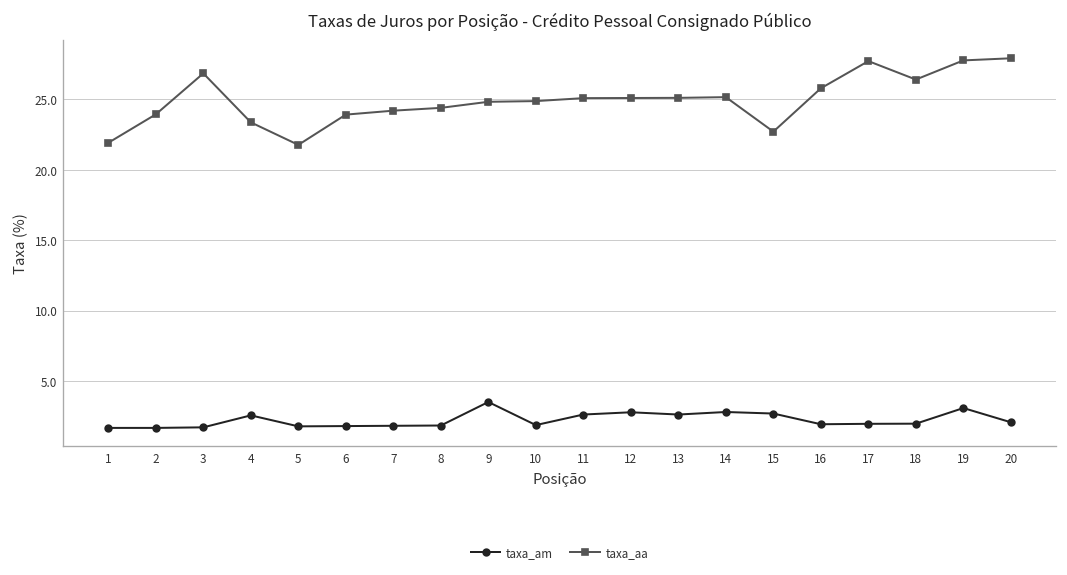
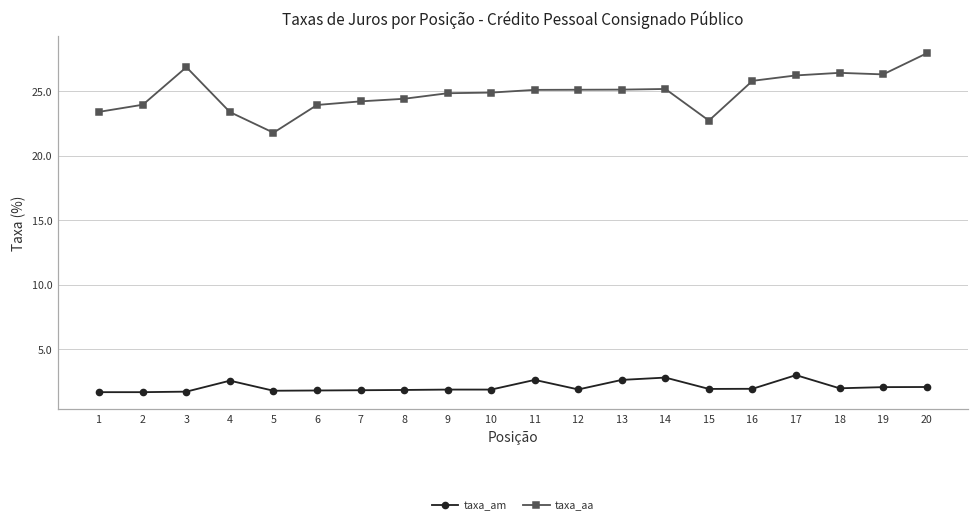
  {
    "taxa_am": {
      "1": 1.7,
      "2": 1.7,
      "3": 1.7,
      "4": 2.6,
      "5": 1.8,
      "6": 1.8,
      "7": 1.8,
      "8": 1.8,
-     "9": 3.5,
+     "9": 1.9,
      "10": 1.9,
      "11": 2.6,
-     "12": 2.8,
+     "12": 1.9,
      "13": 2.6,
      "14": 2.8,
-     "15": 2.7,
+     "15": 1.9,
      "16": 1.9,
-     "17": 2.0,
+     "17": 3.0,
      "18": 2.0,
-     "19": 3.1,
+     "19": 2.1,
      "20": 2.1
    },
    "taxa_aa": {
-     "1": 21.9,
+     "1": 23.4,
      "2": 23.9,
      "3": 26.9,
      "4": 23.4,
      "5": 21.8,
      "6": 23.9,
      "7": 24.2,
      "8": 24.4,
      "9": 24.8,
      "10": 24.9,
      "11": 25.1,
      "12": 25.1,
      "13": 25.1,
      "14": 25.2,
      "15": 22.7,
      "16": 25.8,
-     "17": 27.7,
+     "17": 26.2,
      "18": 26.4,
-     "19": 27.8,
+     "19": 26.3,
      "20": 27.9
    }
  }
